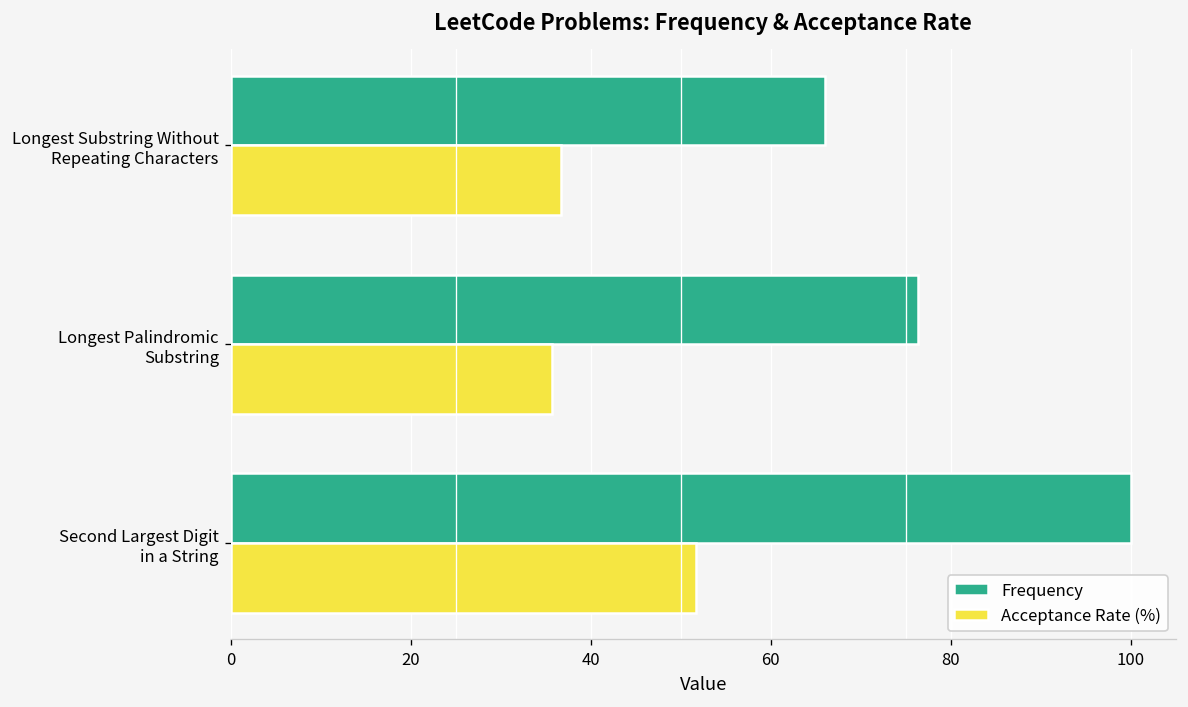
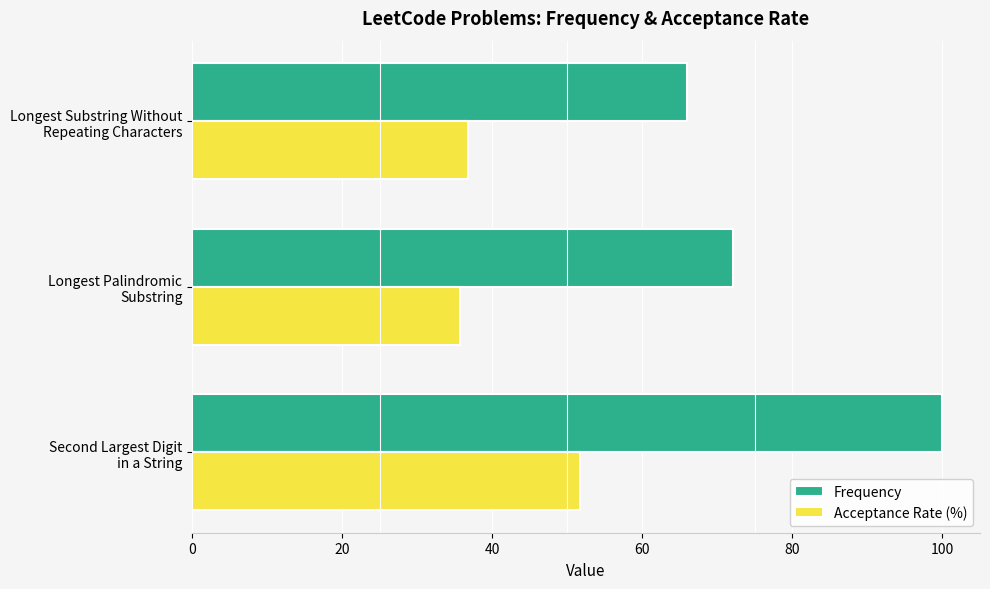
  {
    "Frequency": {
      "Longest Substring Without Repeating Characters": 66,
-     "Longest Palindromic Substring": 76,
+     "Longest Palindromic Substring": 72,
      "Second Largest Digit in a String": 100
    },
    "Acceptance Rate (%)": {
      "Longest Substring Without Repeating Characters": 37,
      "Longest Palindromic Substring": 36,
      "Second Largest Digit in a String": 52
    }
  }
